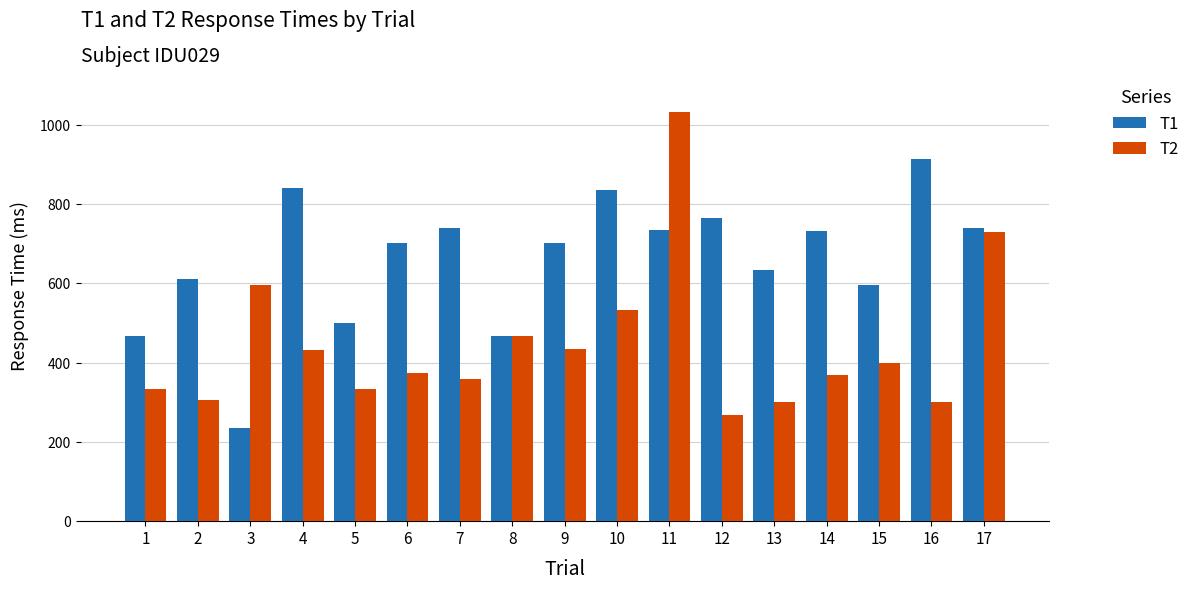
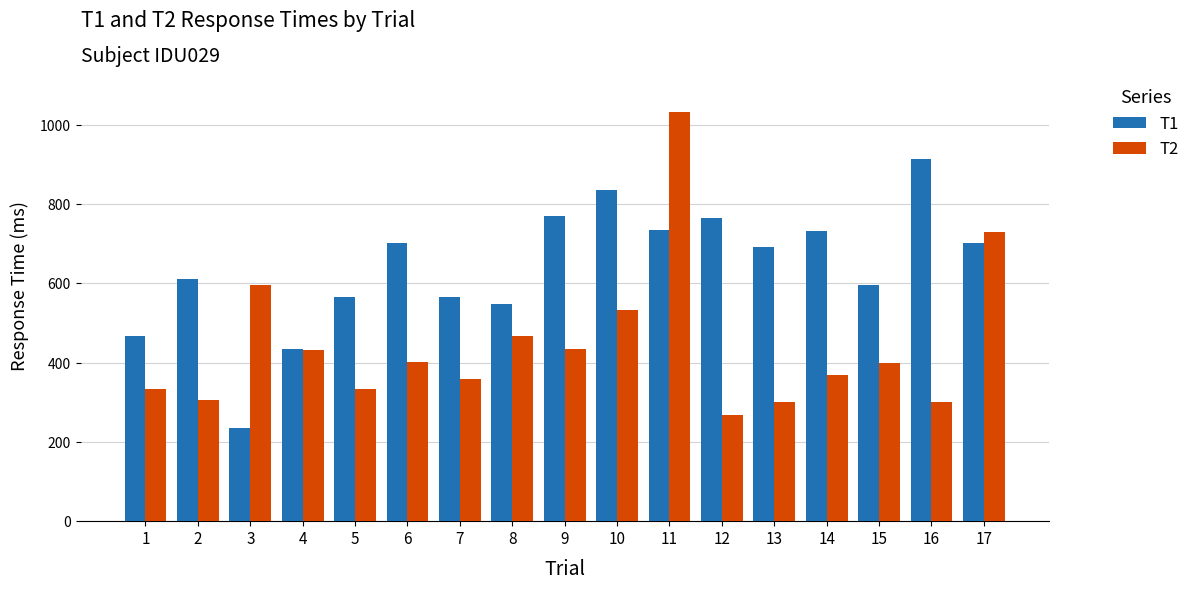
  {
    "T1": {
      "1": 470,
      "2": 610,
      "3": 230,
-     "4": 840,
-     "5": 500,
+     "4": 430,
+     "5": 570,
      "6": 700,
-     "7": 740,
-     "8": 470,
-     "9": 700,
+     "7": 570,
+     "8": 550,
+     "9": 770,
      "10": 840,
      "11": 730,
      "12": 760,
-     "13": 630,
+     "13": 690,
      "14": 730,
      "15": 600,
      "16": 920,
-     "17": 740
+     "17": 700
    },
    "T2": {
      "1": 330,
      "2": 310,
      "3": 600,
      "4": 430,
      "5": 330,
-     "6": 380,
+     "6": 400,
      "7": 360,
      "8": 470,
      "9": 430,
      "10": 530,
      "11": 1030,
      "12": 270,
      "13": 300,
      "14": 370,
      "15": 400,
      "16": 300,
      "17": 730
    }
  }
